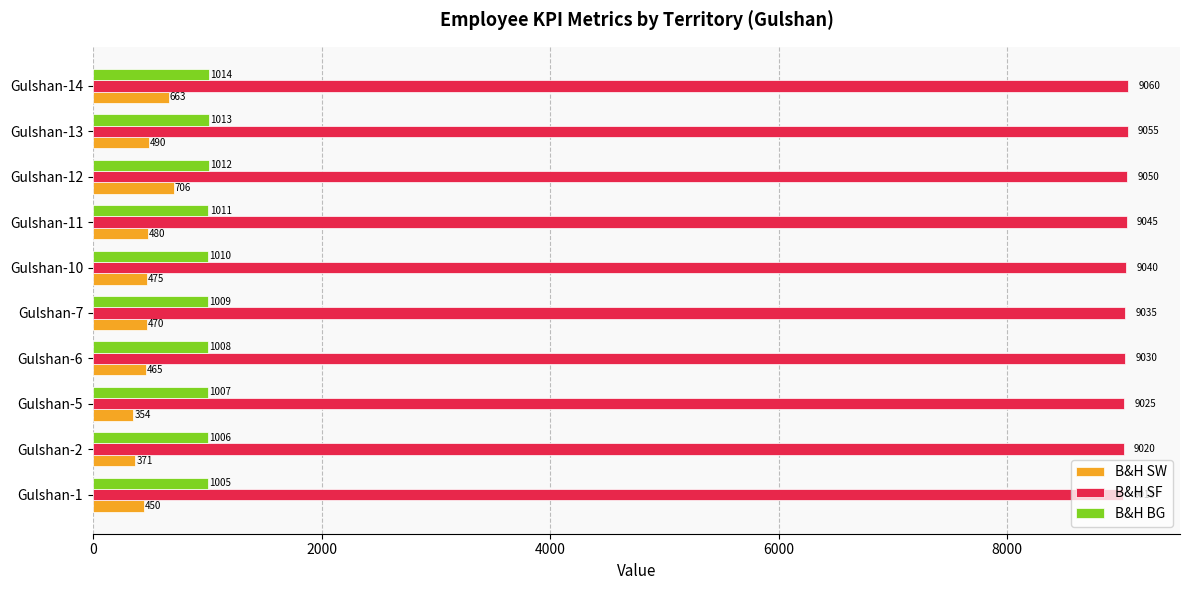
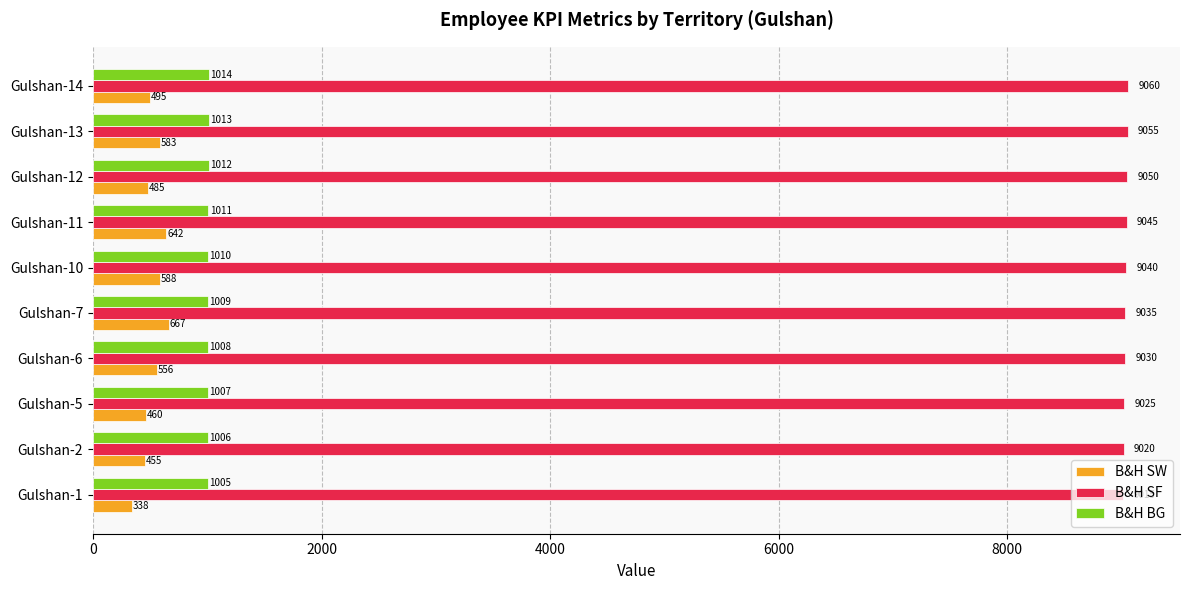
  {
    "B&H SW": {
-     "Gulshan-14": 663,
-     "Gulshan-13": 490,
-     "Gulshan-12": 706,
-     "Gulshan-11": 480,
-     "Gulshan-10": 475,
-     "Gulshan-7": 470,
-     "Gulshan-6": 465,
-     "Gulshan-5": 354,
-     "Gulshan-2": 371,
-     "Gulshan-1": 450
+     "Gulshan-14": 495,
+     "Gulshan-13": 583,
+     "Gulshan-12": 485,
+     "Gulshan-11": 642,
+     "Gulshan-10": 588,
+     "Gulshan-7": 667,
+     "Gulshan-6": 556,
+     "Gulshan-5": 460,
+     "Gulshan-2": 455,
+     "Gulshan-1": 338
    },
    "B&H SF": {
      "Gulshan-14": 9060,
      "Gulshan-13": 9055,
      "Gulshan-12": 9050,
      "Gulshan-11": 9045,
      "Gulshan-10": 9040,
      "Gulshan-7": 9035,
      "Gulshan-6": 9030,
      "Gulshan-5": 9025,
      "Gulshan-2": 9020
    },
    "B&H BG": {
      "Gulshan-14": 1014,
      "Gulshan-13": 1013,
      "Gulshan-12": 1012,
      "Gulshan-11": 1011,
      "Gulshan-10": 1010,
      "Gulshan-7": 1009,
      "Gulshan-6": 1008,
      "Gulshan-5": 1007,
      "Gulshan-2": 1006,
      "Gulshan-1": 1005
    }
  }
